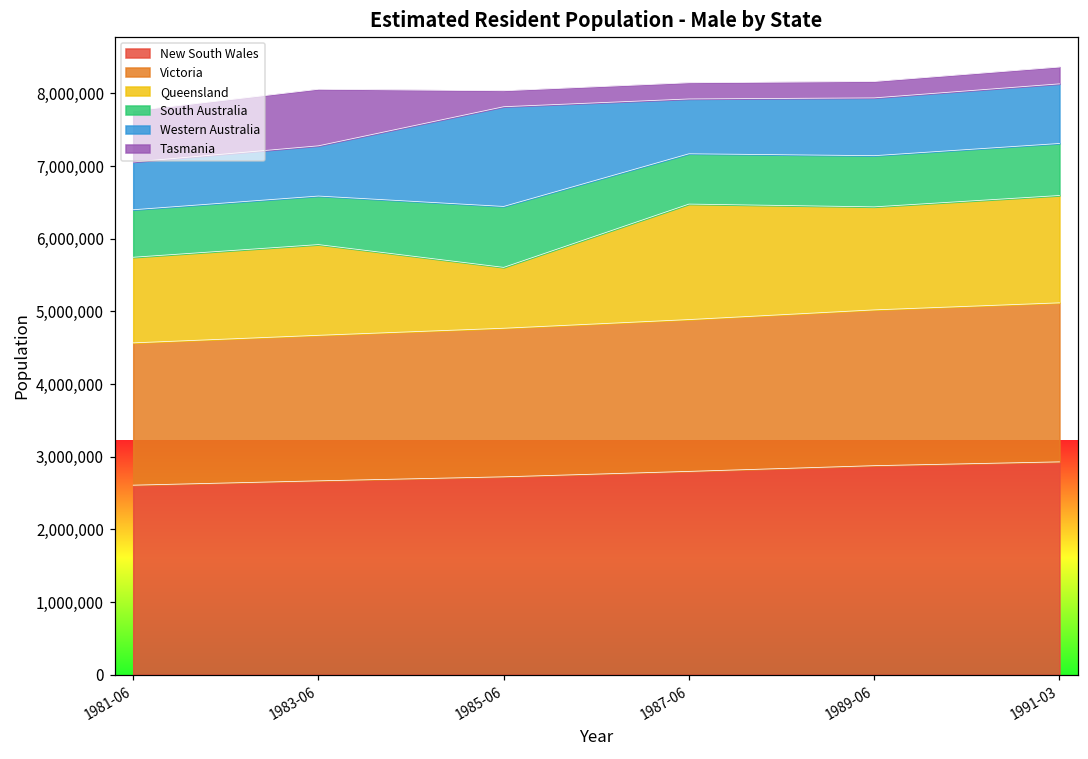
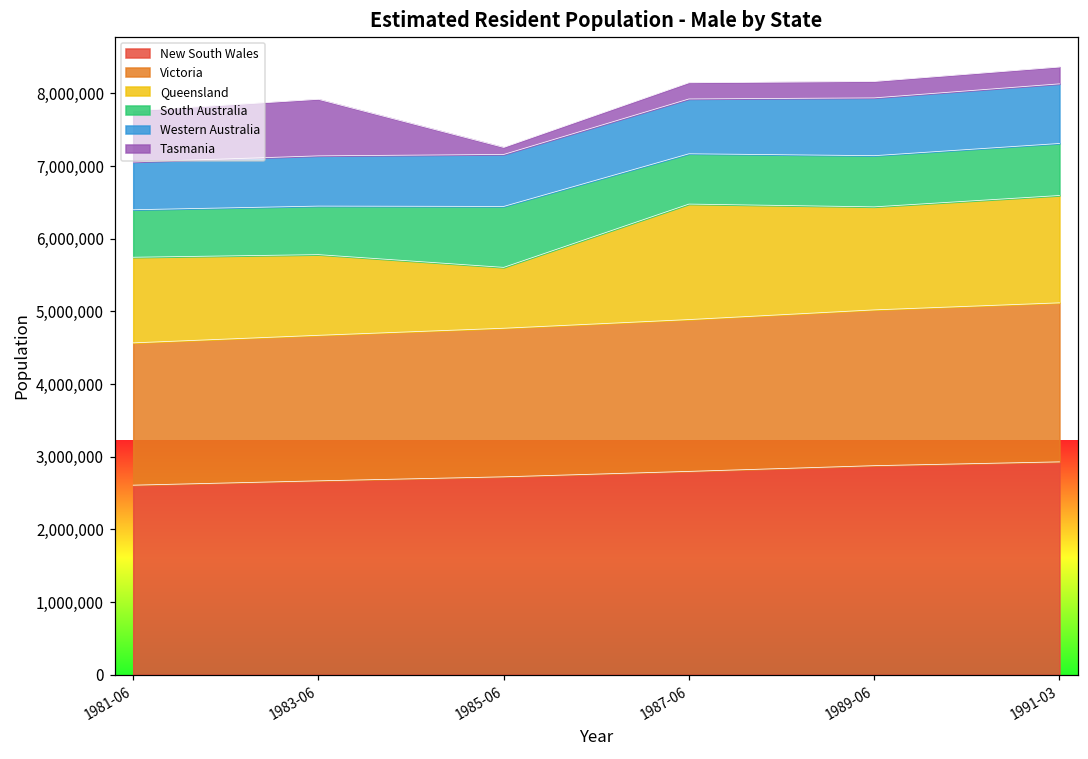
  {
    "Queensland": {
      "1981-06": "1,200,000",
-     "1983-06": "1,200,000",
+     "1983-06": "1,100,000",
      "1985-06": "800,000",
      "1987-06": "1,600,000",
      "1989-06": "1,400,000",
      "1991-03": "1,500,000"
    },
    "South Australia": {
      "1981-06": "700,000",
      "1983-06": "700,000",
      "1985-06": "800,000",
      "1987-06": "700,000",
      "1989-06": "700,000",
      "1991-03": "700,000"
    },
    "Western Australia": {
      "1981-06": "700,000",
      "1983-06": "700,000",
-     "1985-06": "1,400,000",
+     "1985-06": "700,000",
      "1987-06": "800,000",
      "1989-06": "800,000",
      "1991-03": "800,000"
    },
    "Tasmania": {
      "1983-06": "800,000",
-     "1985-06": "200,000",
+     "1985-06": "100,000",
      "1987-06": "200,000",
      "1989-06": "200,000",
      "1991-03": "200,000"
    }
  }
